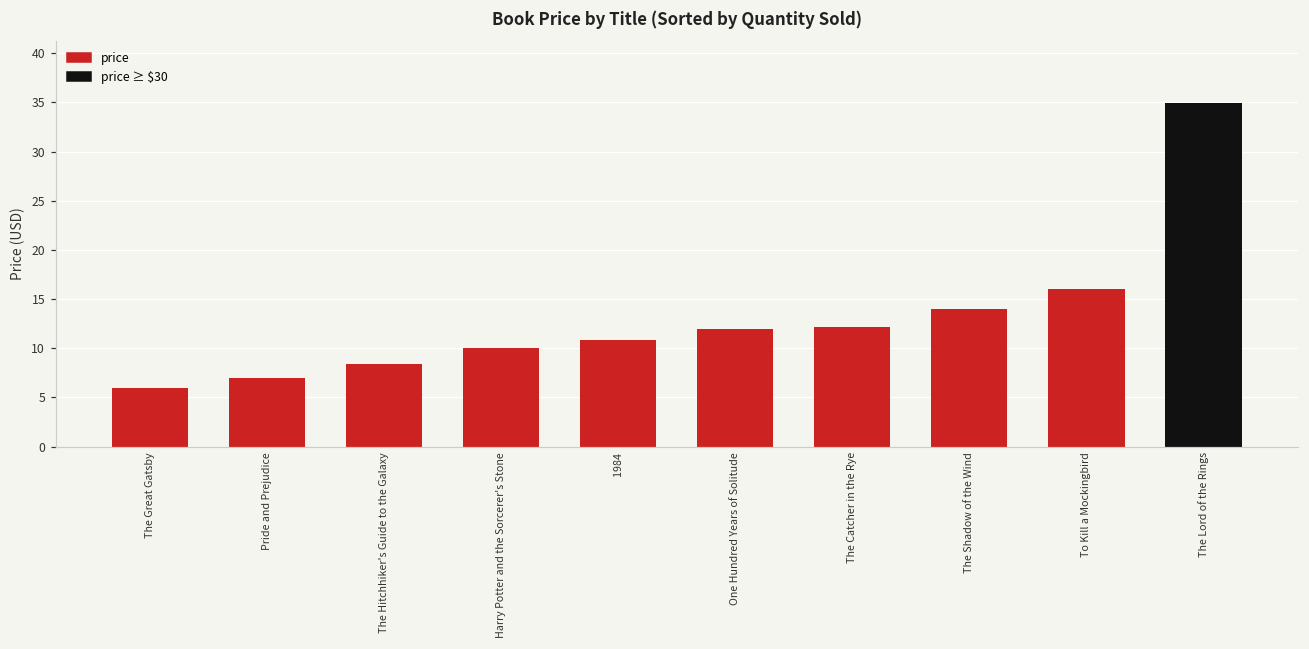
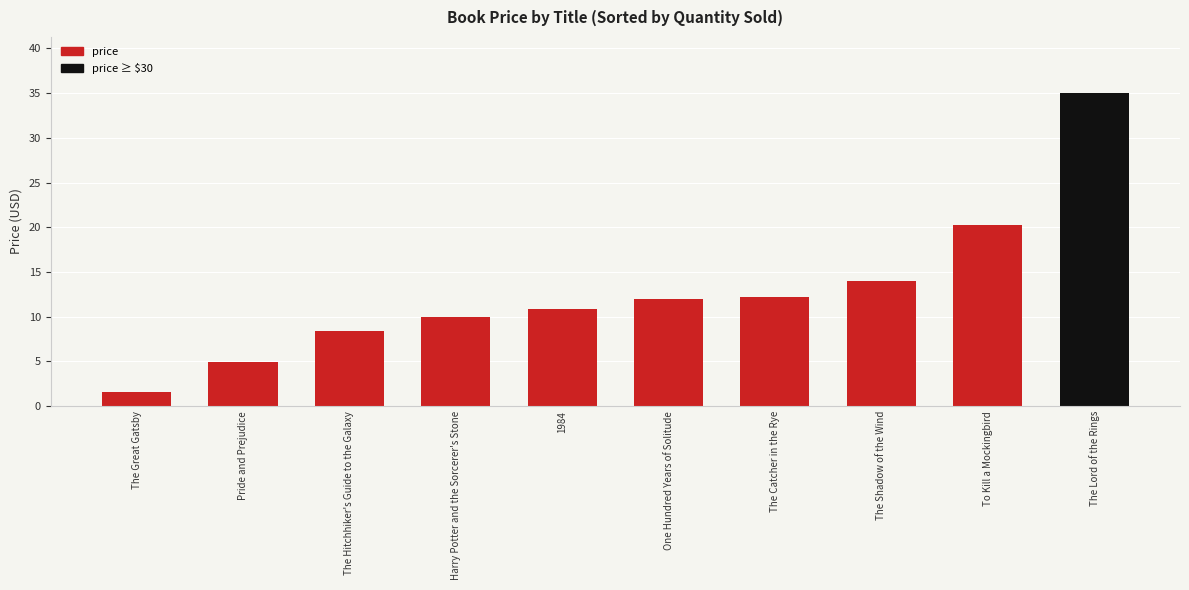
  {
-   "The Great Gatsby": 6,
-   "Pride and Prejudice": 7,
+   "The Great Gatsby": 2,
+   "Pride and Prejudice": 5,
    "The Hitchhiker's Guide to the Galaxy": 8,
    "Harry Potter and the Sorcerer's Stone": 10,
    "1984": 11,
    "One Hundred Years of Solitude": 12,
    "The Catcher in the Rye": 12,
    "The Shadow of the Wind": 14,
-   "To Kill a Mockingbird": 16,
+   "To Kill a Mockingbird": 20,
    "The Lord of the Rings": 35
  }
